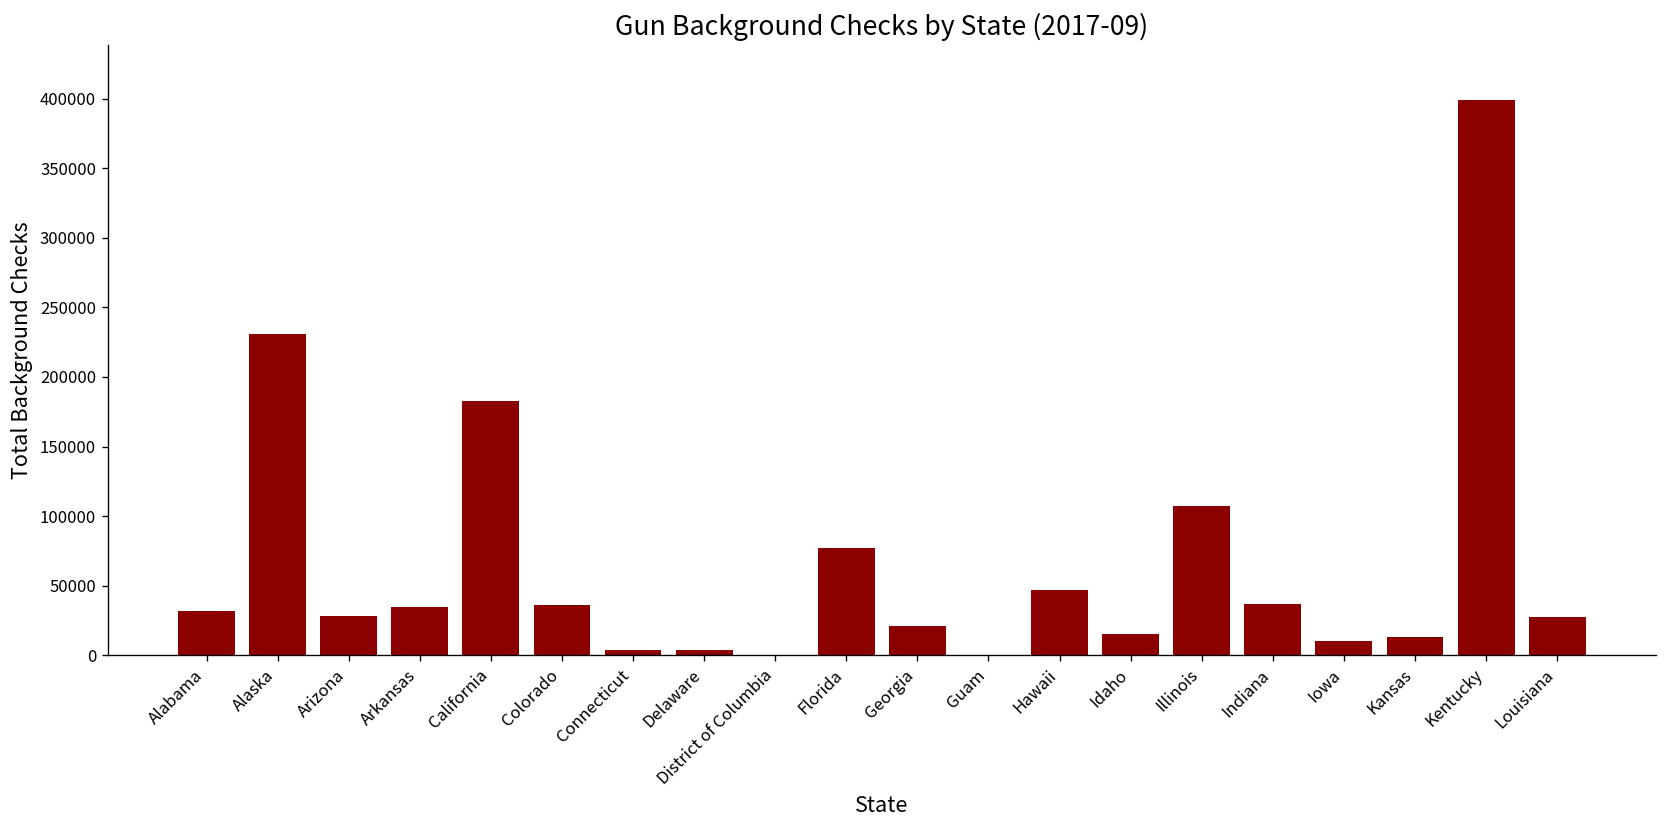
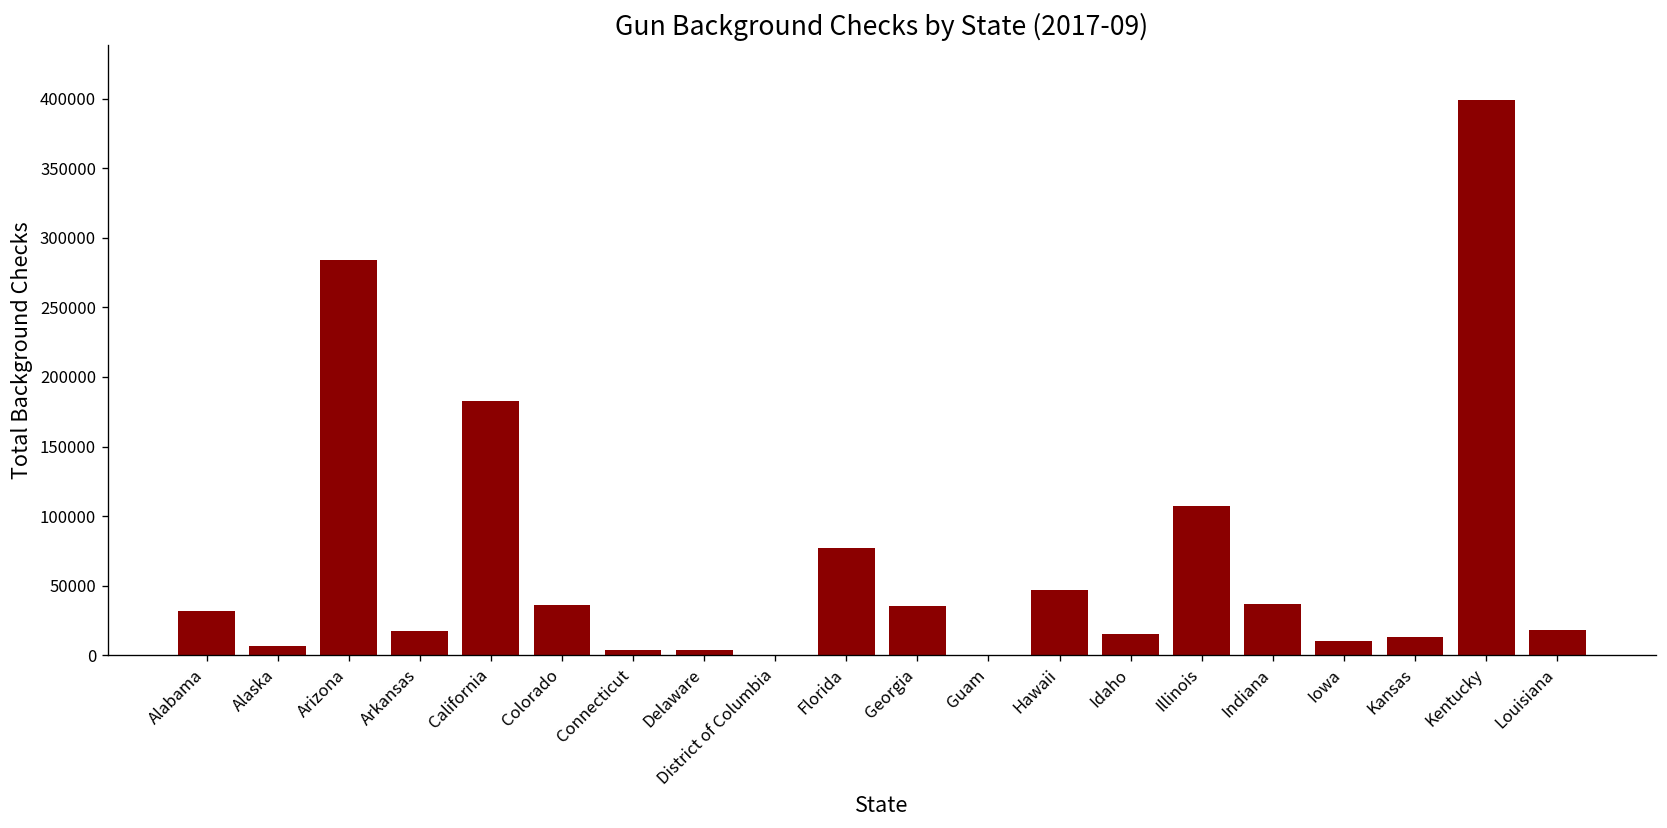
  {
    "Alabama": 32000,
-   "Alaska": 231000,
-   "Arizona": 28000,
-   "Arkansas": 35000,
+   "Alaska": 6000,
+   "Arizona": 284000,
+   "Arkansas": 18000,
    "California": 183000,
    "Colorado": 36000,
    "Connecticut": 4000,
    "Delaware": 4000,
    "Florida": 77000,
-   "Georgia": 21000,
+   "Georgia": 35000,
    "Hawaii": 47000,
    "Idaho": 15000,
    "Illinois": 107000,
    "Indiana": 37000,
    "Iowa": 10000,
    "Kansas": 13000,
    "Kentucky": 399000,
-   "Louisiana": 28000
+   "Louisiana": 18000
  }
